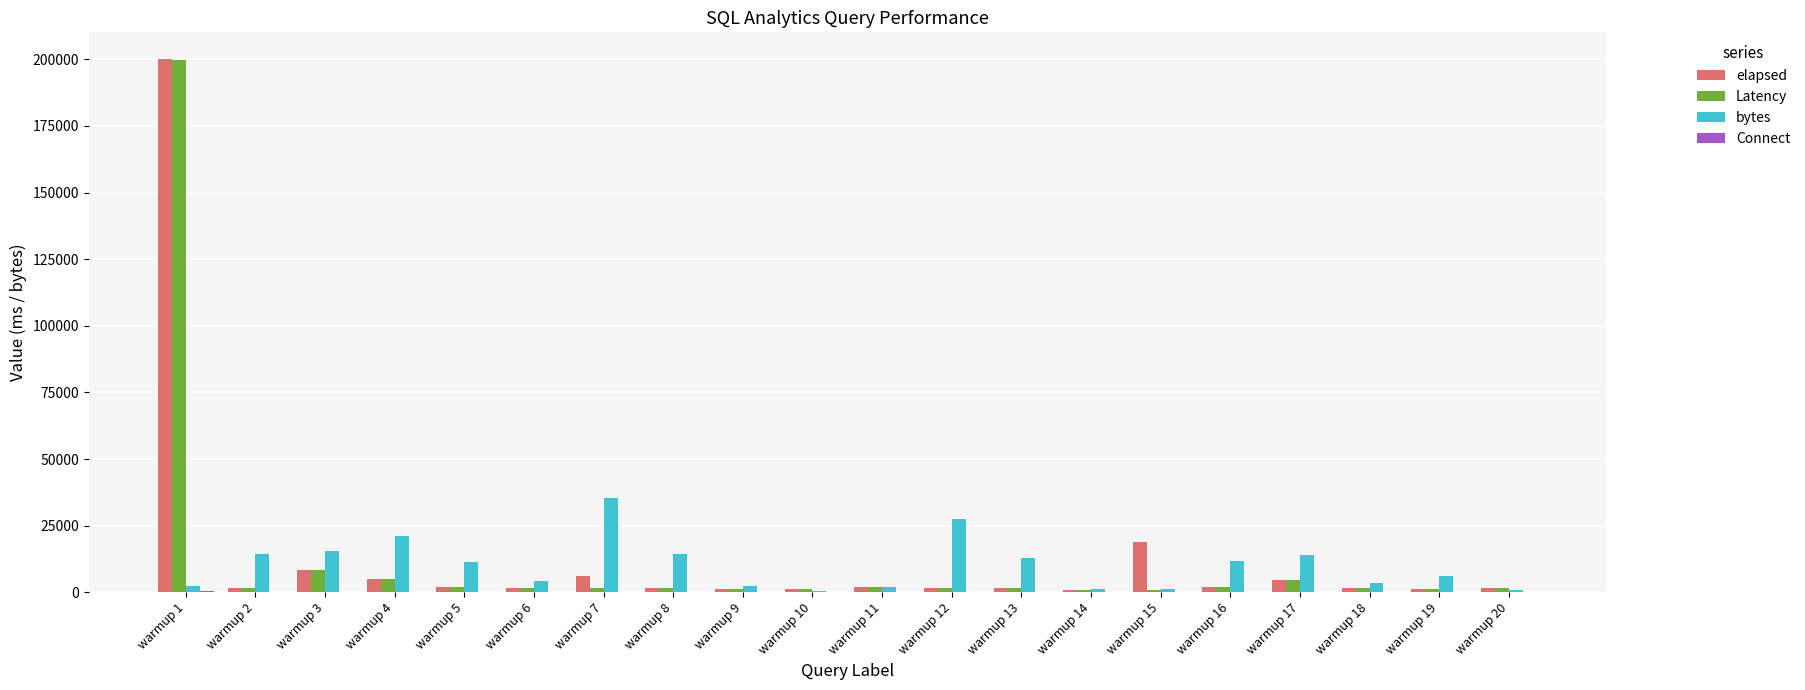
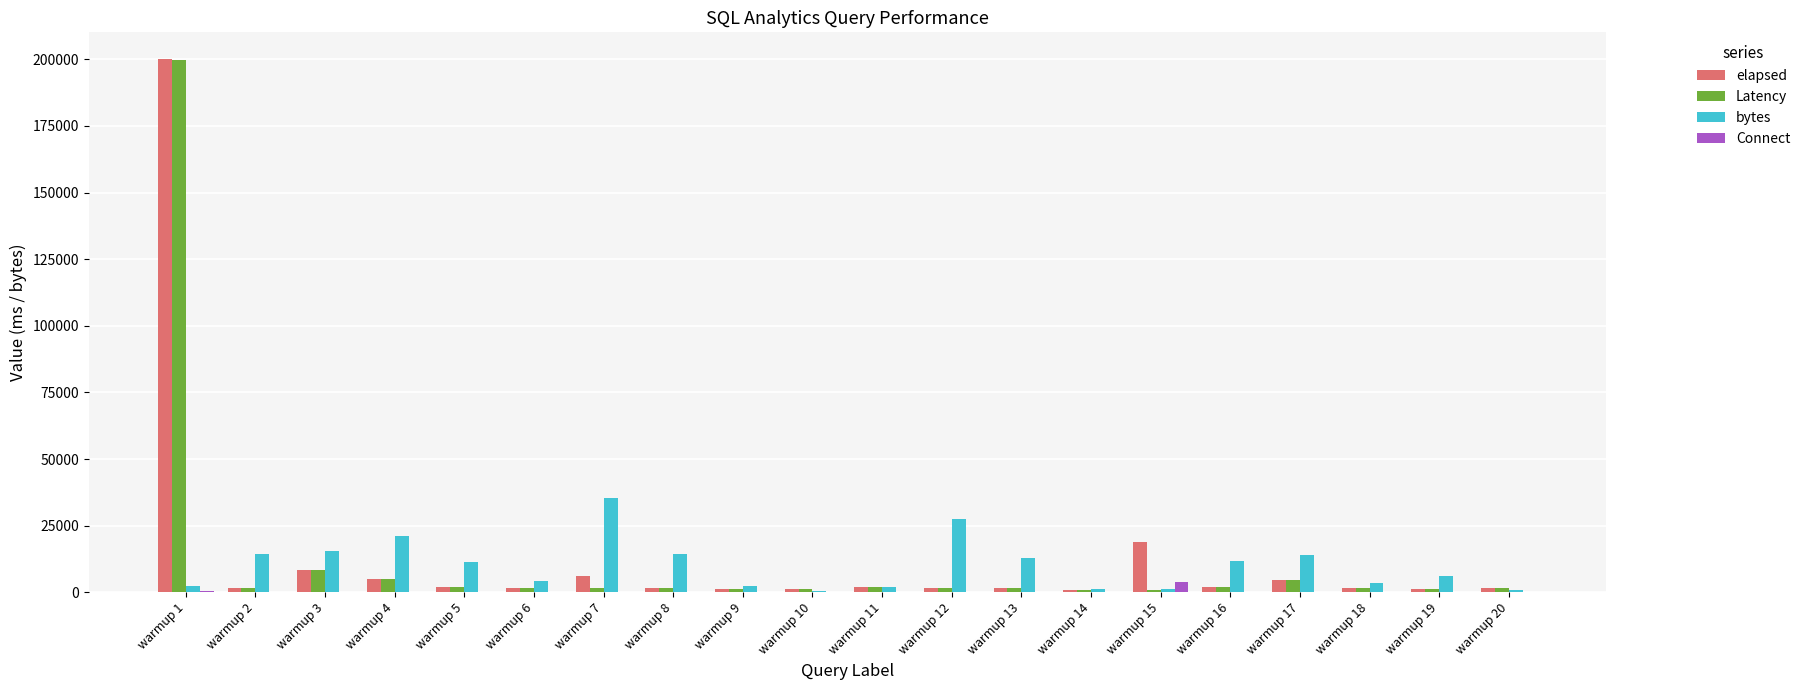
  {
    "elapsed": {
      "warmup 1": 200000,
      "warmup 2": 2000,
      "warmup 3": 9000,
      "warmup 4": 5000,
      "warmup 5": 2000,
      "warmup 6": 1000,
      "warmup 7": 6000,
      "warmup 8": 1000,
      "warmup 9": 1000,
      "warmup 10": 1000,
      "warmup 11": 2000,
      "warmup 12": 2000,
      "warmup 13": 2000,
      "warmup 14": 1000,
      "warmup 15": 19000,
      "warmup 16": 2000,
      "warmup 17": 5000,
      "warmup 18": 2000,
      "warmup 19": 1000,
      "warmup 20": 1000
    },
    "Latency": {
      "warmup 1": 200000,
      "warmup 2": 2000,
      "warmup 3": 8000,
      "warmup 4": 5000,
      "warmup 5": 2000,
      "warmup 6": 1000,
      "warmup 7": 2000,
      "warmup 8": 1000,
      "warmup 9": 1000,
      "warmup 10": 1000,
      "warmup 11": 2000,
      "warmup 12": 2000,
      "warmup 13": 2000,
      "warmup 14": 1000,
      "warmup 15": 1000,
      "warmup 16": 2000,
      "warmup 17": 5000,
      "warmup 18": 2000,
      "warmup 19": 1000,
      "warmup 20": 1000
    },
    "bytes": {
      "warmup 1": 2000,
      "warmup 2": 14000,
      "warmup 3": 16000,
      "warmup 4": 21000,
      "warmup 5": 12000,
      "warmup 6": 4000,
      "warmup 7": 35000,
      "warmup 8": 14000,
      "warmup 9": 2000,
      "warmup 11": 2000,
      "warmup 12": 28000,
      "warmup 13": 13000,
      "warmup 14": 1000,
      "warmup 15": 1000,
      "warmup 16": 12000,
      "warmup 17": 14000,
      "warmup 18": 4000,
      "warmup 19": 6000
    },
    "Connect": {
      "warmup 2": 0,
      "warmup 3": 0,
      "warmup 4": 0,
      "warmup 5": 0,
      "warmup 6": 0,
      "warmup 7": 0,
      "warmup 8": 0,
      "warmup 9": 0,
      "warmup 10": 0,
      "warmup 11": 0,
      "warmup 12": 0,
      "warmup 13": 0,
      "warmup 14": 0,
-     "warmup 15": 0,
+     "warmup 15": 4000,
      "warmup 16": 0,
      "warmup 17": 0,
      "warmup 18": 0,
      "warmup 19": 0,
      "warmup 20": 0
    }
  }
